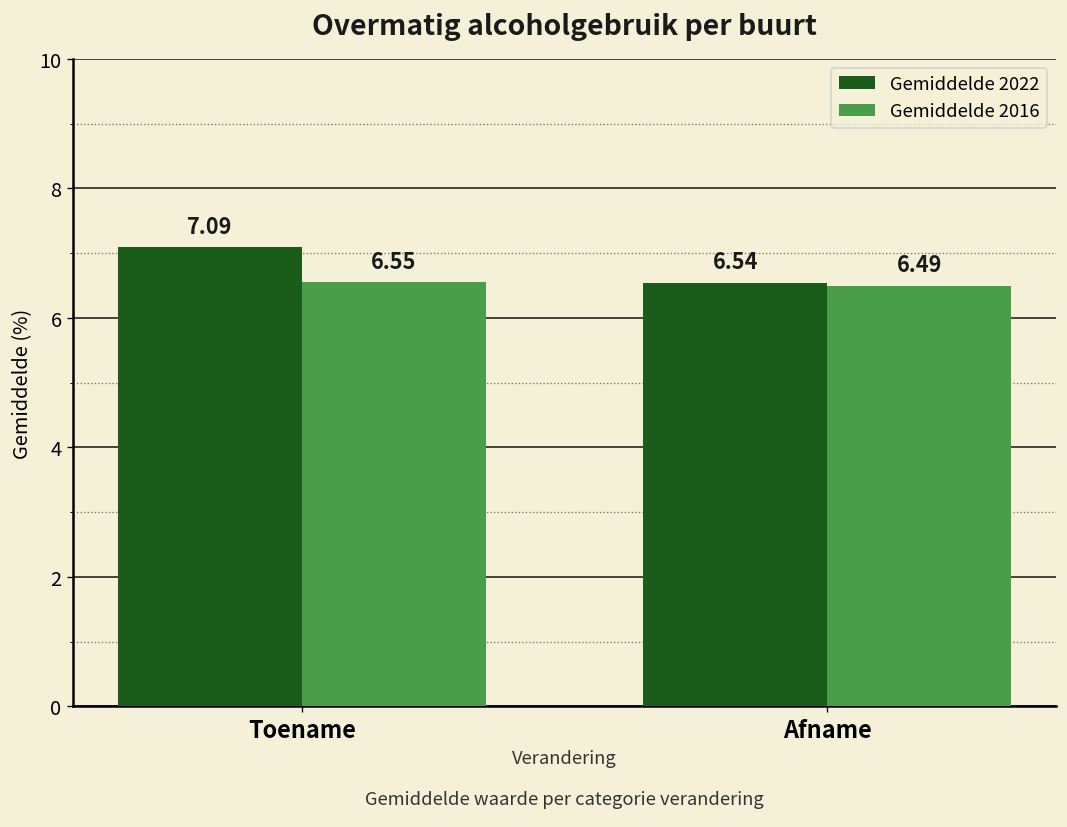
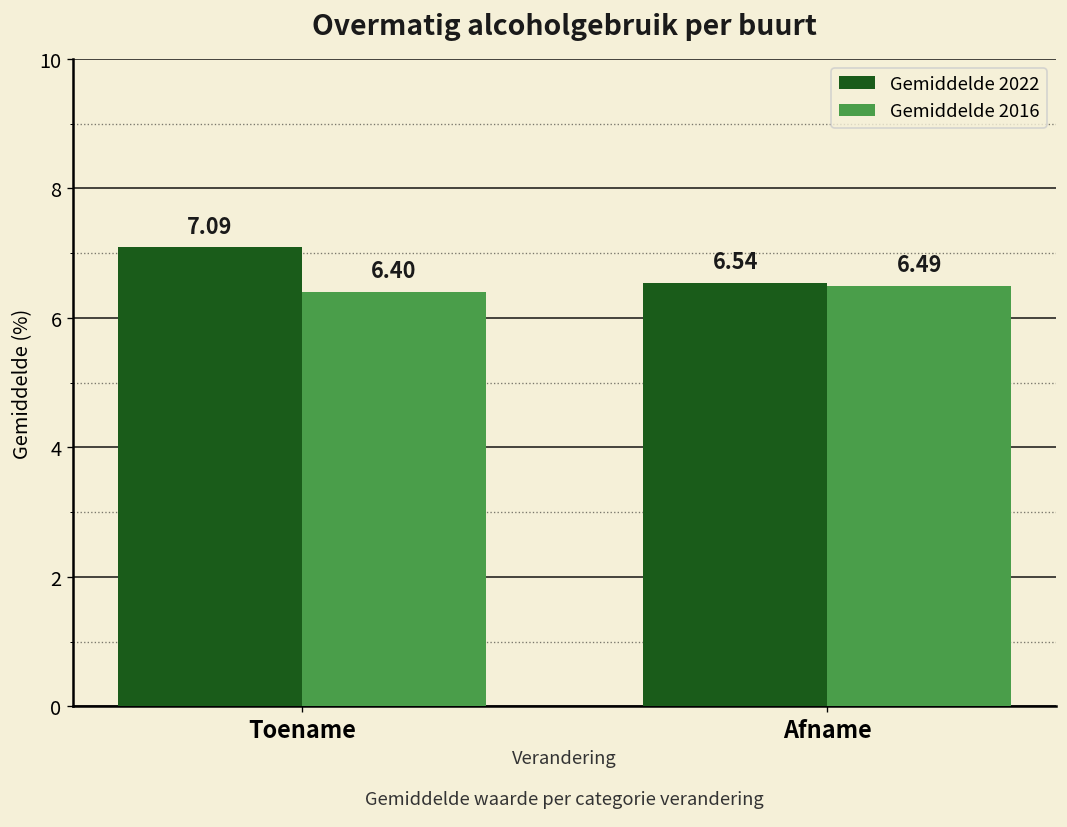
  {
    "Gemiddelde 2022": {
      "Toename": 7.09,
      "Afname": 6.54
    },
    "Gemiddelde 2016": {
-     "Toename": 6.55,
+     "Toename": 6.40,
      "Afname": 6.49
    }
  }
